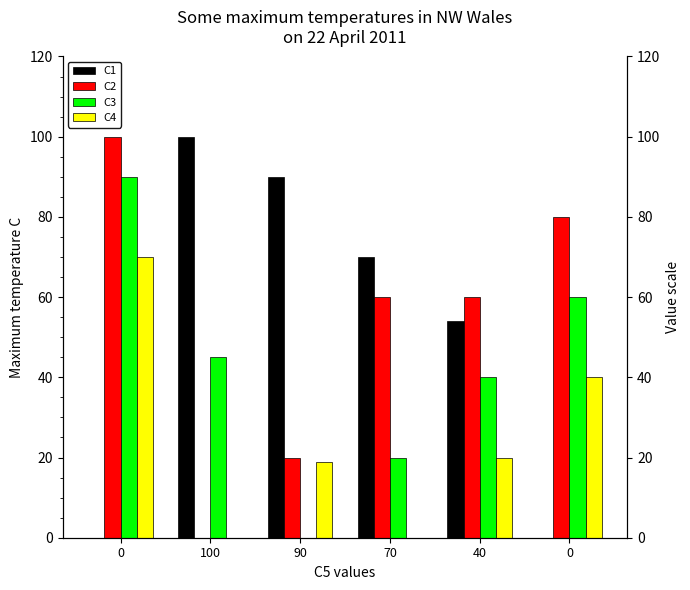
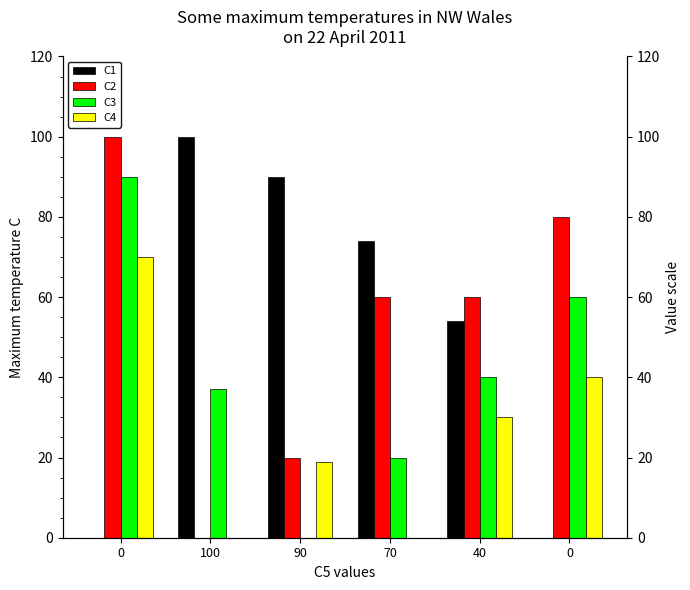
  {
    "C1": {
      "100": 100,
      "90": 90,
-     "70": 70,
+     "70": 74,
      "40": 54
    },
    "C2": {
      "100": 0,
      "90": 20,
      "70": 60,
      "40": 60
    },
    "C3": {
-     "100": 45,
+     "100": 37,
      "90": 0,
      "70": 20,
      "40": 40
    },
    "C4": {
      "100": 0,
      "90": 19,
      "70": 0,
-     "40": 20
+     "40": 30
    }
  }
